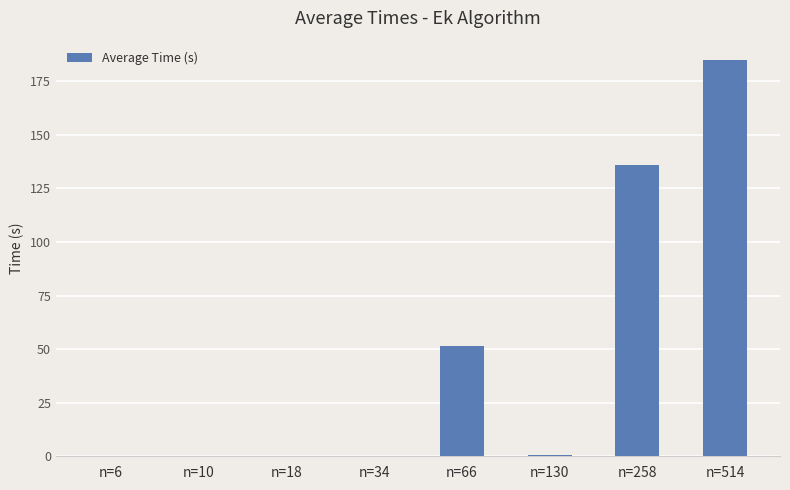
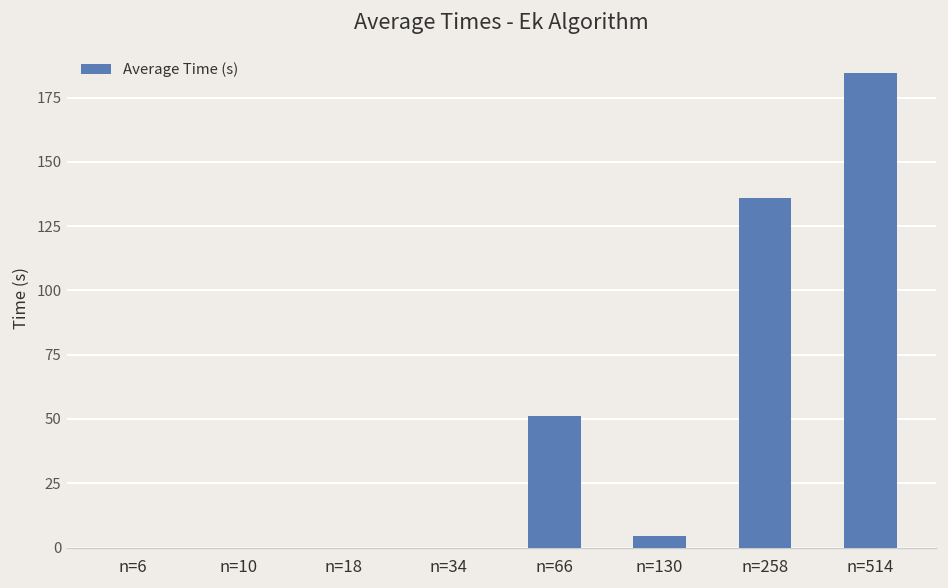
  {
    "n=66": 51,
-   "n=130": 1,
+   "n=130": 5,
    "n=258": 136,
    "n=514": 185
  }
